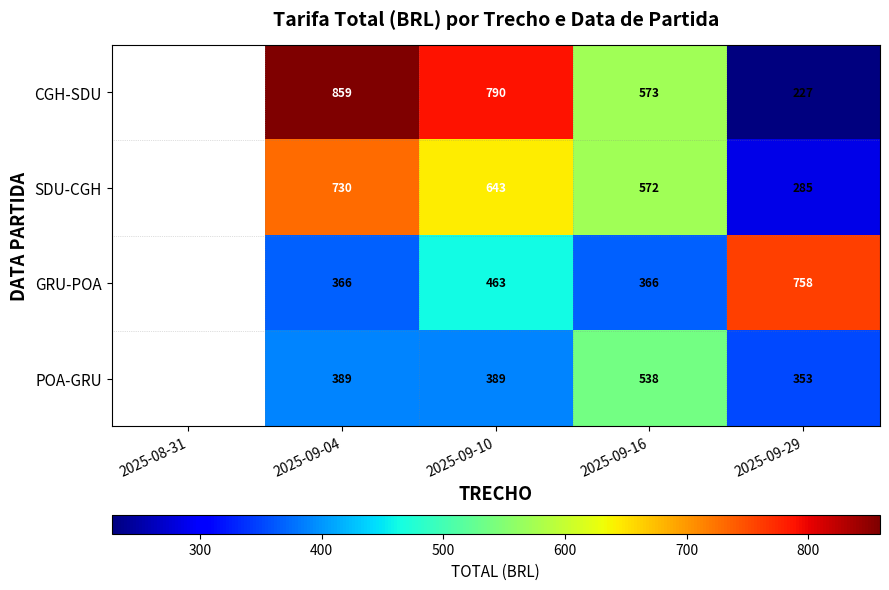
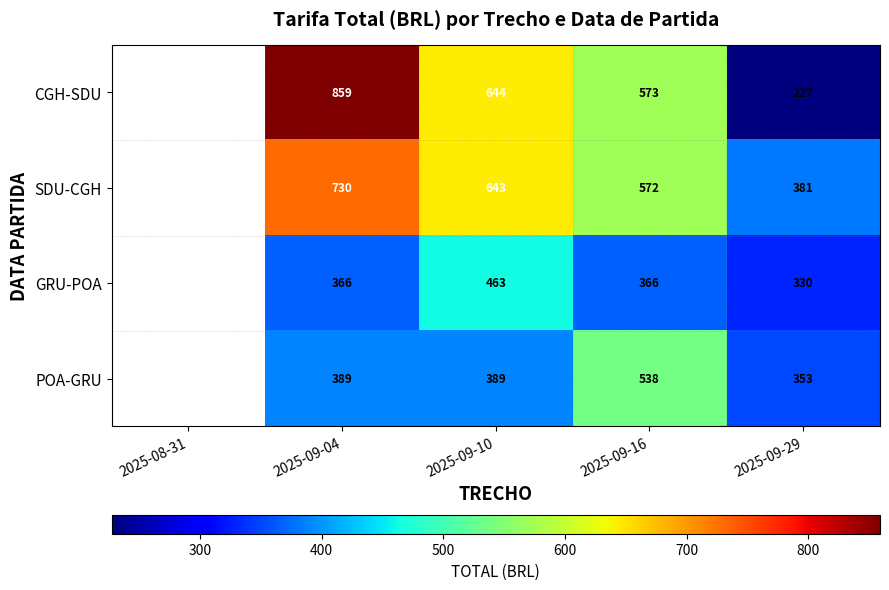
  {
    "CGH-SDU": {
      "2025-09-04": 859,
-     "2025-09-10": 790,
+     "2025-09-10": 644,
      "2025-09-16": 573,
      "2025-09-29": 227
    },
    "SDU-CGH": {
      "2025-09-04": 730,
      "2025-09-10": 643,
      "2025-09-16": 572,
-     "2025-09-29": 285
+     "2025-09-29": 381
    },
    "GRU-POA": {
      "2025-09-04": 366,
      "2025-09-10": 463,
      "2025-09-16": 366,
-     "2025-09-29": 758
+     "2025-09-29": 330
    },
    "POA-GRU": {
      "2025-09-04": 389,
      "2025-09-10": 389,
      "2025-09-16": 538,
      "2025-09-29": 353
    }
  }
